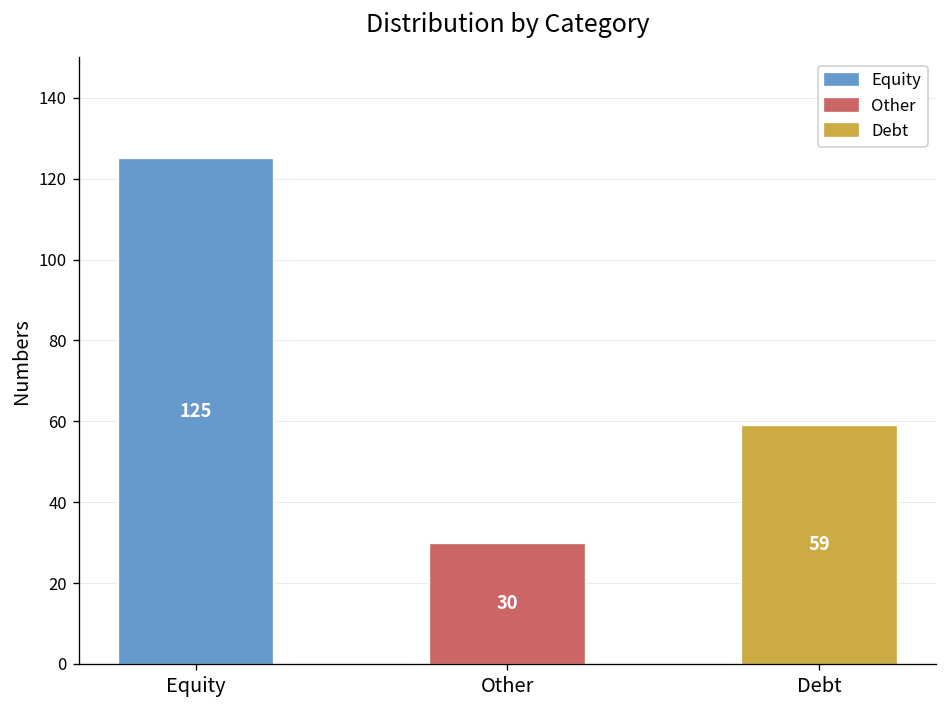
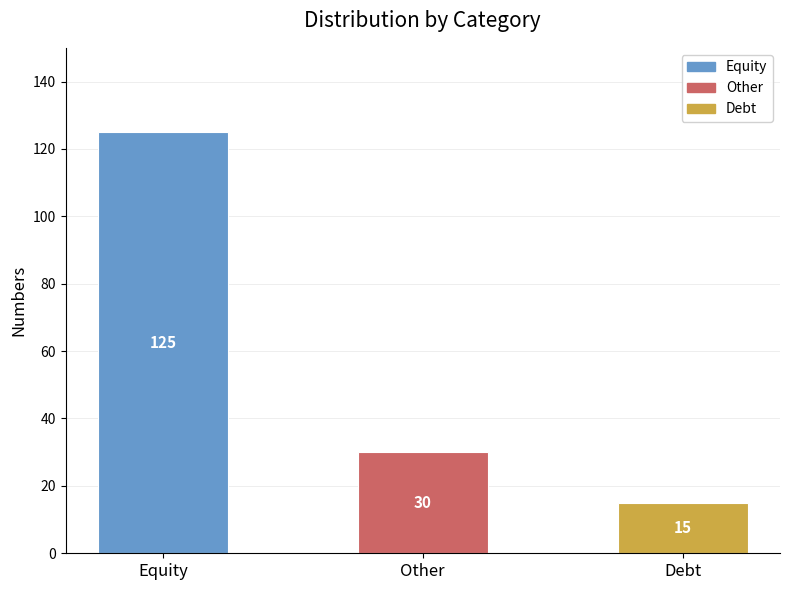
  {
    "Equity": 125,
    "Other": 30,
-   "Debt": 59
+   "Debt": 15
  }
